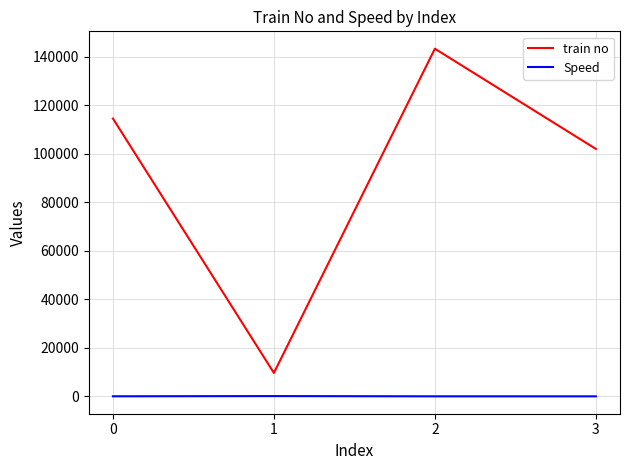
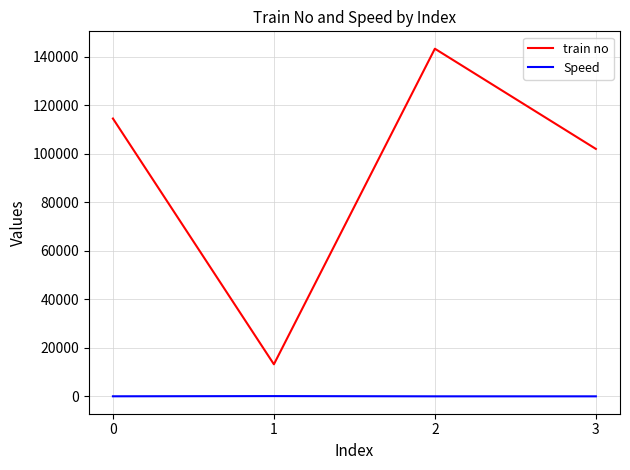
  {
    "train no": {
      "0": 115000,
-     "1": 10000,
+     "1": 13000,
      "2": 143000,
      "3": 102000
    },
    "Speed": {
      "0": 0,
      "1": 0,
      "2": 0,
      "3": 0
    }
  }
